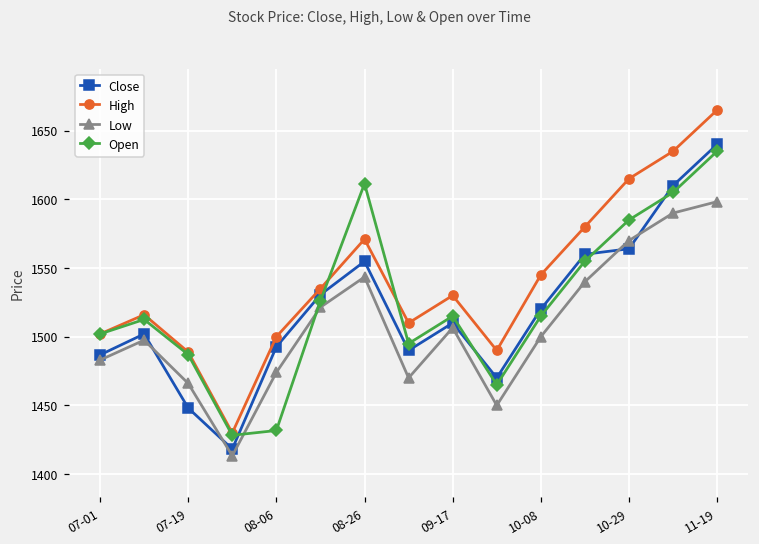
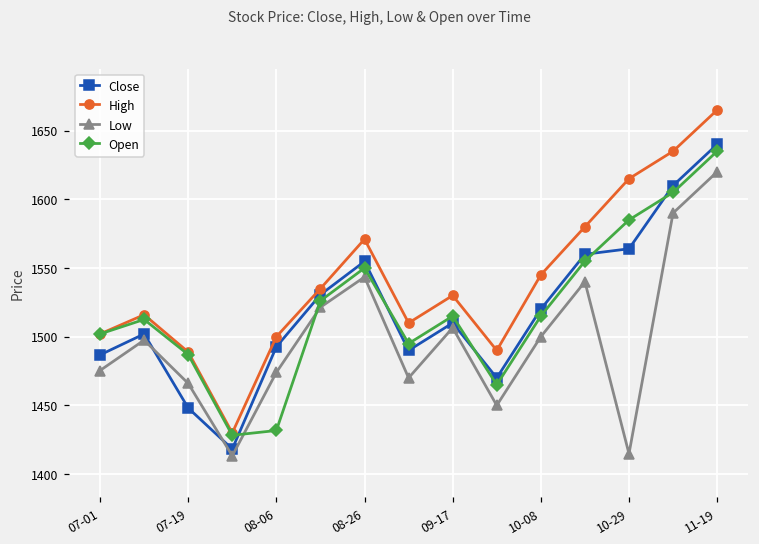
  {
    "Close": {
      "07-01": 1487,
      "07-19": 1448,
      "08-06": 1493,
      "08-26": 1555,
      "09-17": 1510,
      "10-08": 1520,
      "10-29": 1564,
      "11-19": 1640
    },
    "High": {
      "08-06": 1500,
      "08-26": 1571,
      "09-17": 1530,
      "10-08": 1545,
      "10-29": 1615,
      "11-19": 1665
    },
    "Low": {
-     "07-01": 1483,
+     "07-01": 1475,
      "07-19": 1466,
      "08-06": 1474,
      "08-26": 1543,
      "09-17": 1507,
      "10-08": 1500,
-     "10-29": 1570,
-     "11-19": 1598
+     "10-29": 1415,
+     "11-19": 1620
    },
    "Open": {
      "08-06": 1432,
-     "08-26": 1611,
+     "08-26": 1550,
      "09-17": 1515,
      "10-08": 1515,
      "10-29": 1585,
      "11-19": 1635
    }
  }
